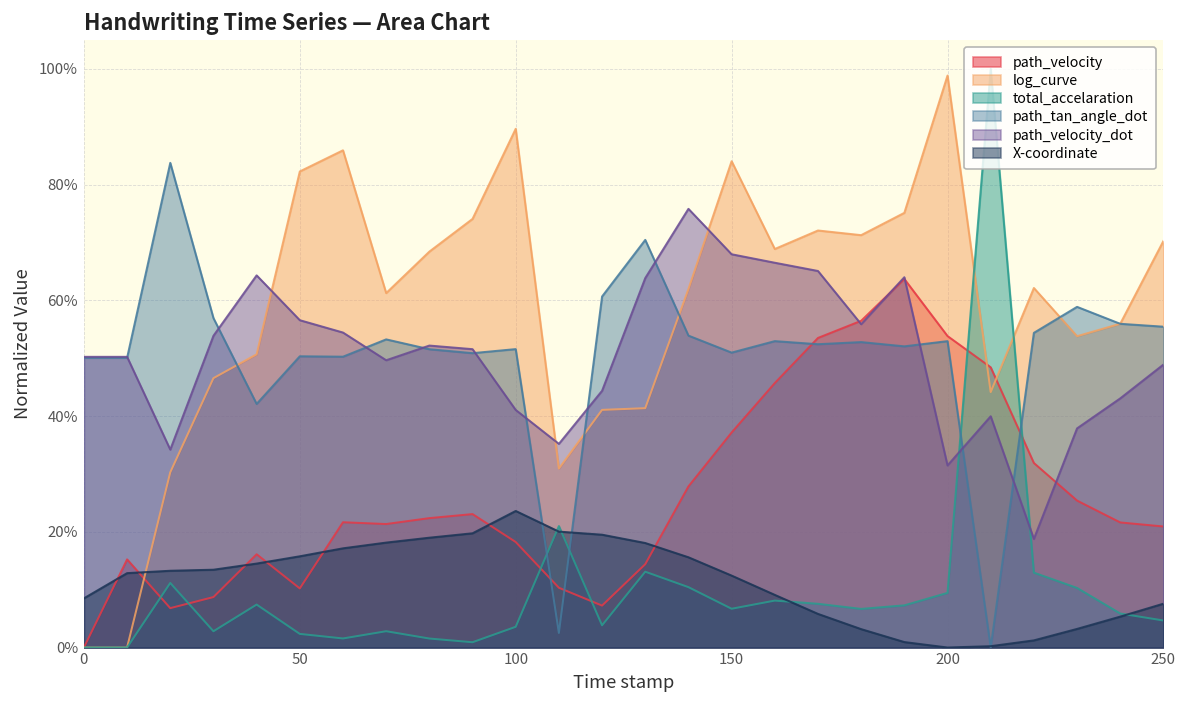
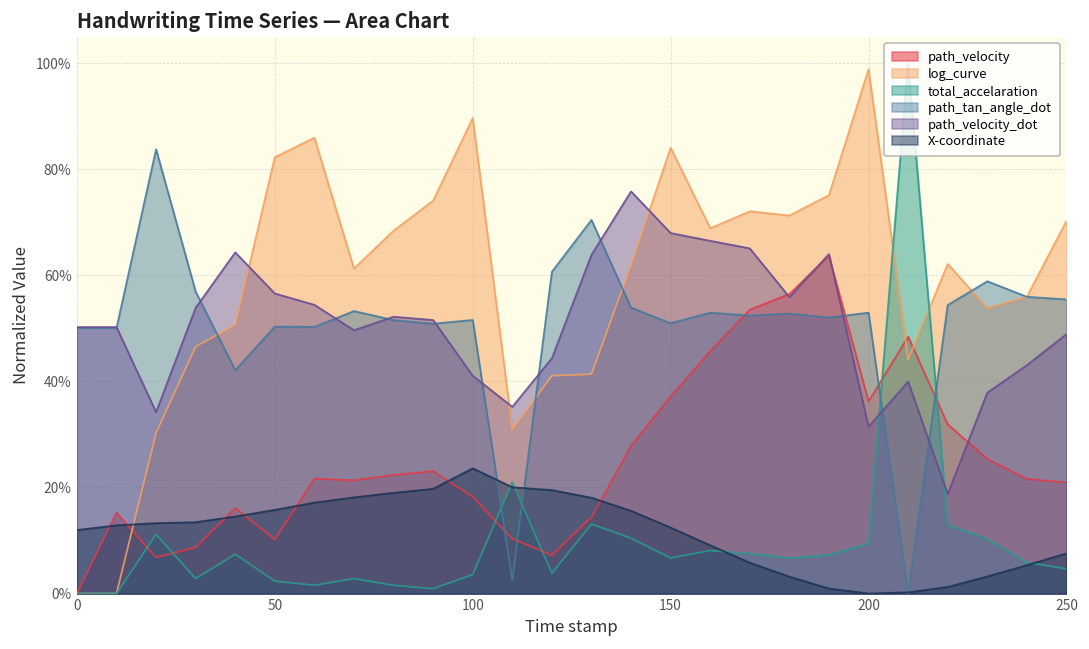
  {
    "path_velocity": {
      "50": "10%",
      "100": "18%",
      "150": "37%",
-     "200": "54%",
+     "200": "36%",
      "250": "21%"
    },
    "log_curve": {
      "50": "82%",
      "100": "90%",
      "150": "84%",
      "200": "99%",
      "250": "70%"
    },
    "X-coordinate": {
-     "0": "9%",
+     "0": "12%",
      "50": "16%",
      "100": "24%",
      "150": "12%",
      "200": "0%",
      "250": "8%"
    }
  }
